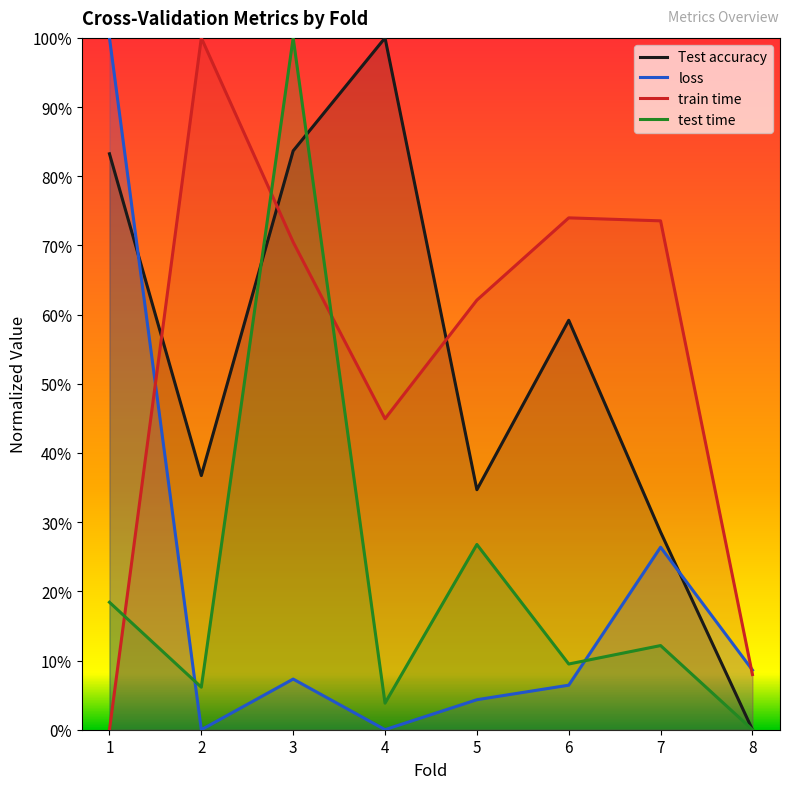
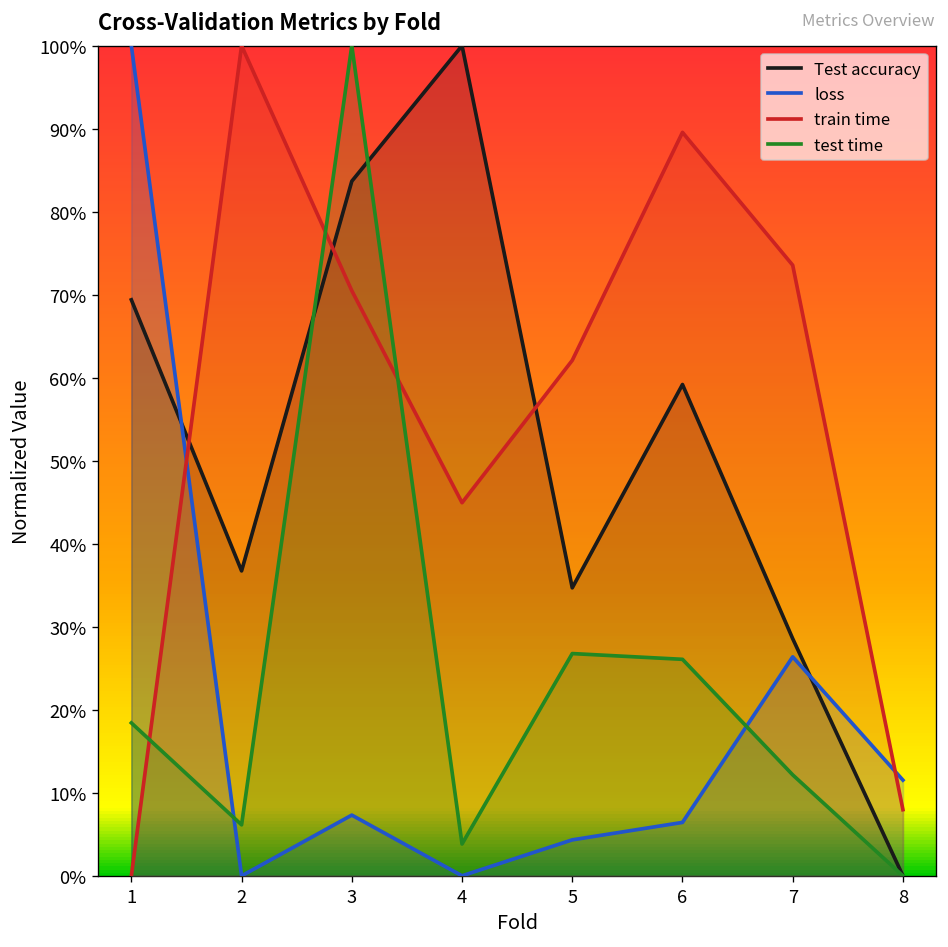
  {
    "Test accuracy": {
-     "1": "83%",
+     "1": "69%",
      "2": "37%",
      "3": "84%",
      "4": "100%",
      "5": "35%",
      "6": "59%",
      "7": "29%"
    },
    "loss": {
      "1": "100%",
      "2": "0%",
      "3": "7%",
      "4": "0%",
      "5": "4%",
      "6": "6%",
      "7": "26%",
-     "8": "9%"
+     "8": "12%"
    },
    "train time": {
      "1": "0%",
      "2": "100%",
      "3": "70%",
      "4": "45%",
      "5": "62%",
-     "6": "74%",
+     "6": "90%",
      "7": "74%",
      "8": "8%"
    },
    "test time": {
      "1": "18%",
      "2": "6%",
      "3": "100%",
      "4": "4%",
      "5": "27%",
-     "6": "9%",
+     "6": "26%",
      "7": "12%"
    }
  }
